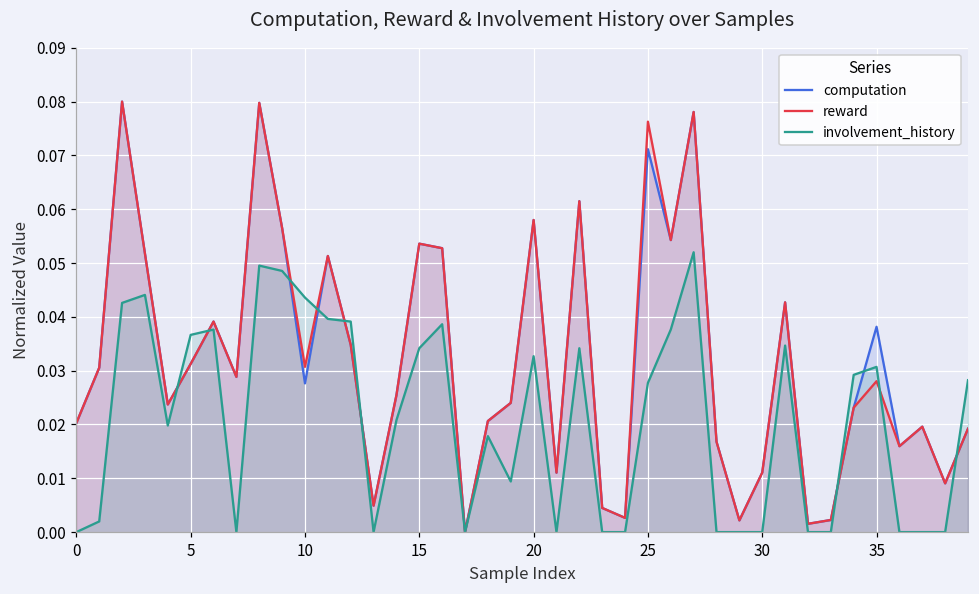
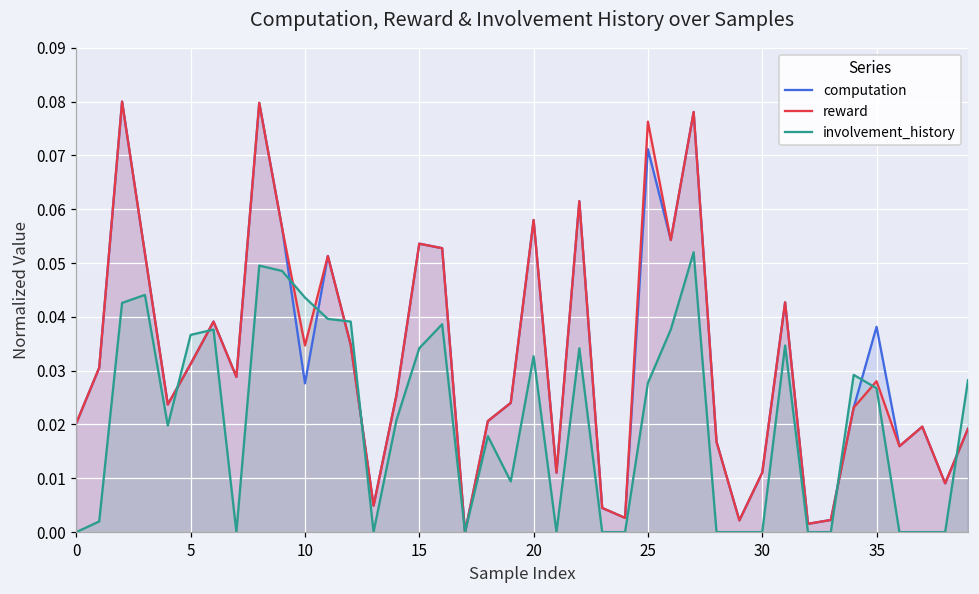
  {
    "computation": {
      "10": 0.028,
      "25": 0.071,
      "35": 0.038
    },
    "reward": {
-     "10": 0.031,
+     "10": 0.035,
      "25": 0.076,
      "35": 0.028
    },
    "involvement_history": {
      "0": 0.000,
      "5": 0.037,
      "10": 0.044,
      "15": 0.034,
      "20": 0.033,
      "25": 0.028,
      "30": 0.000,
-     "35": 0.031
+     "35": 0.027
    }
  }
